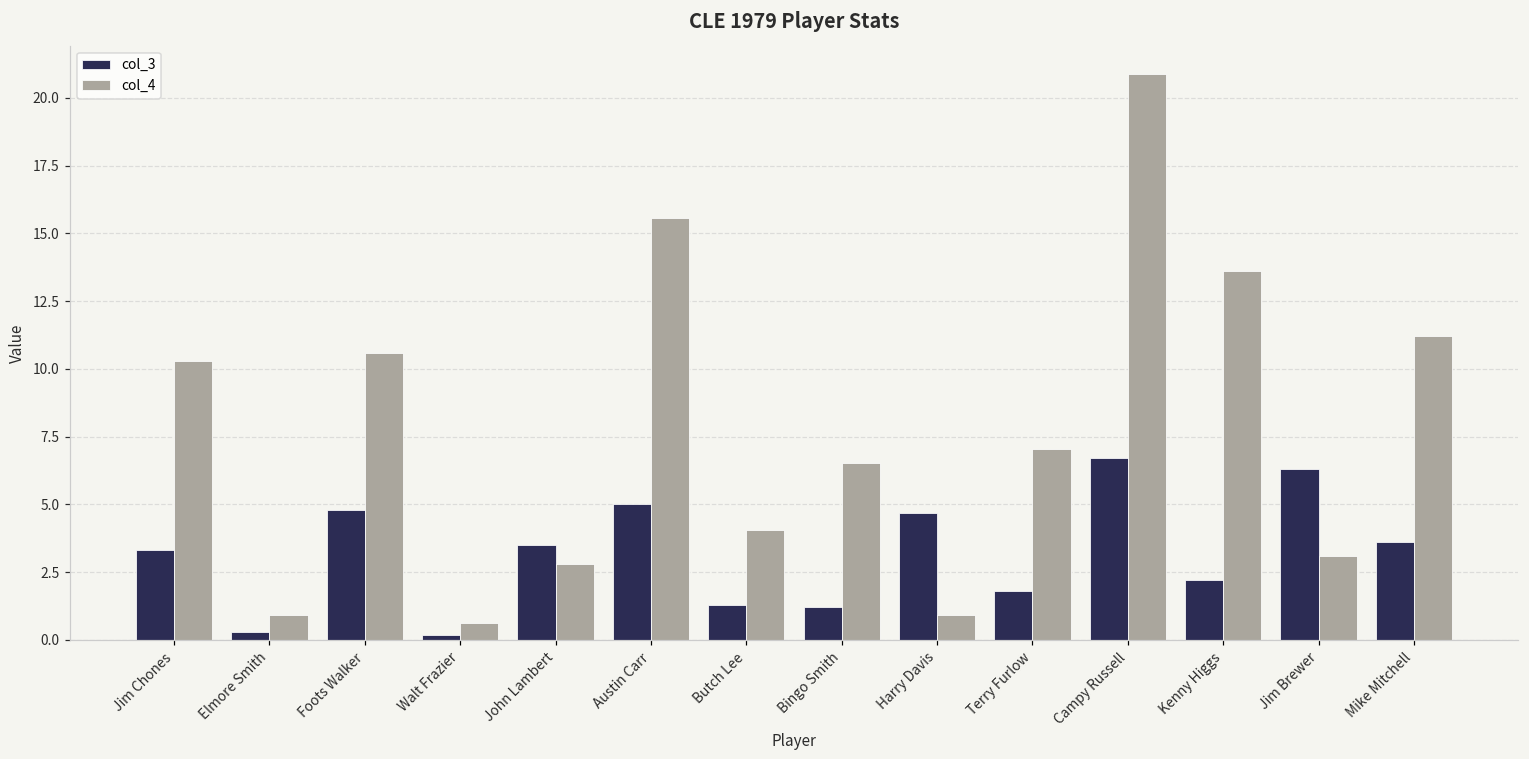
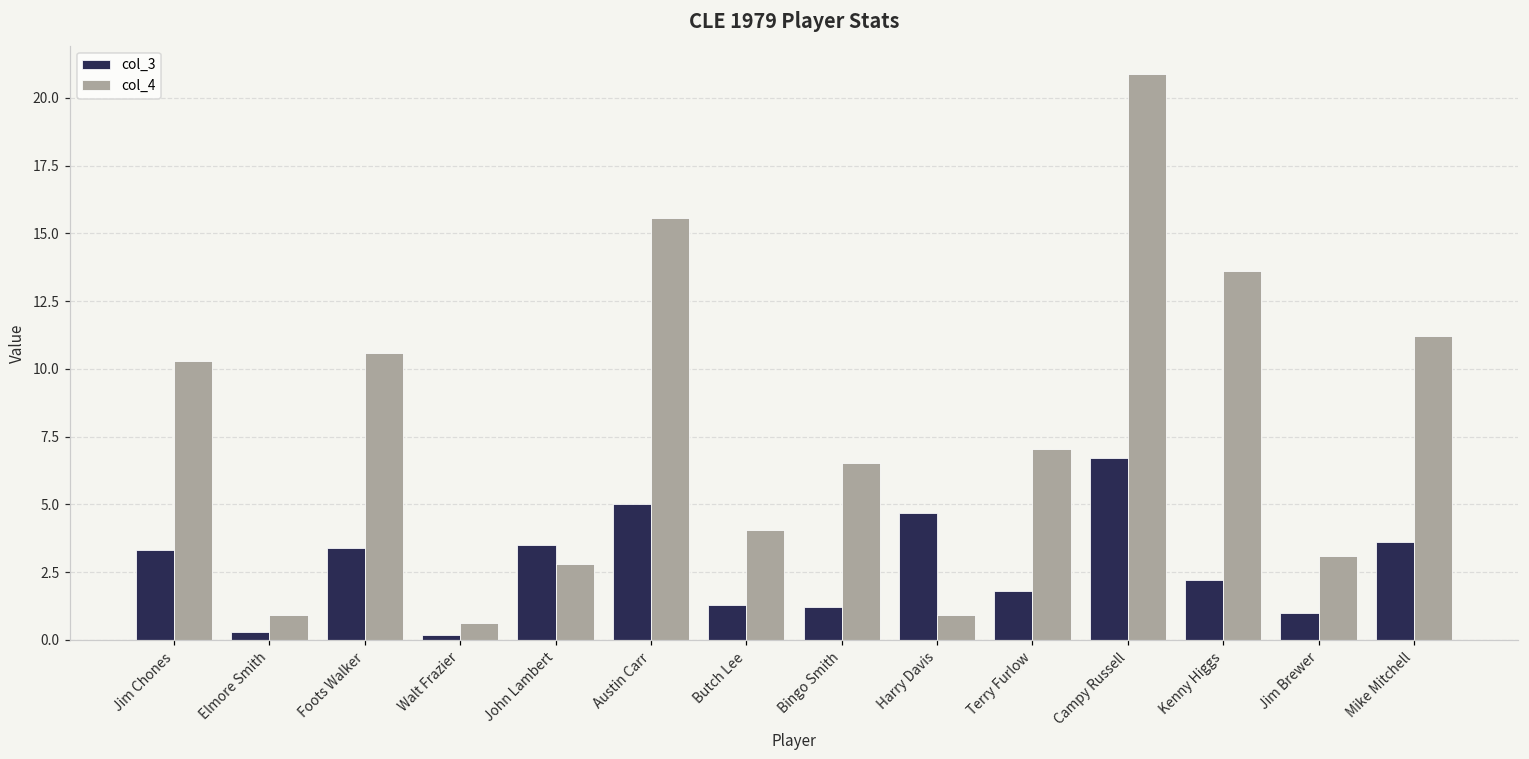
  {
    "col_3": {
      "Jim Chones": 3.3,
      "Elmore Smith": 0.3,
-     "Foots Walker": 4.8,
+     "Foots Walker": 3.4,
      "Walt Frazier": 0.2,
      "John Lambert": 3.5,
      "Austin Carr": 5.0,
      "Butch Lee": 1.3,
      "Bingo Smith": 1.2,
      "Harry Davis": 4.7,
      "Terry Furlow": 1.8,
      "Campy Russell": 6.7,
      "Kenny Higgs": 2.2,
-     "Jim Brewer": 6.3,
+     "Jim Brewer": 1.0,
      "Mike Mitchell": 3.6
    },
    "col_4": {
      "Jim Chones": 10.3,
      "Elmore Smith": 0.9,
      "Foots Walker": 10.6,
      "Walt Frazier": 0.6,
      "John Lambert": 2.8,
      "Austin Carr": 15.6,
      "Butch Lee": 4.0,
      "Bingo Smith": 6.5,
      "Harry Davis": 0.9,
      "Terry Furlow": 7.0,
      "Campy Russell": 20.9,
      "Kenny Higgs": 13.6,
      "Jim Brewer": 3.1,
      "Mike Mitchell": 11.2
    }
  }
